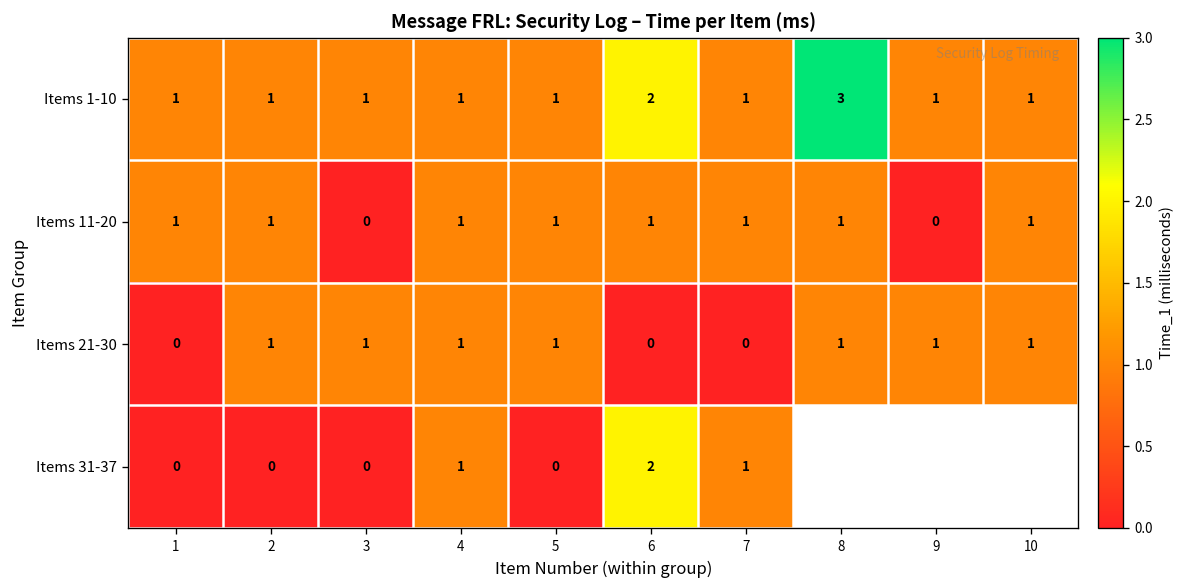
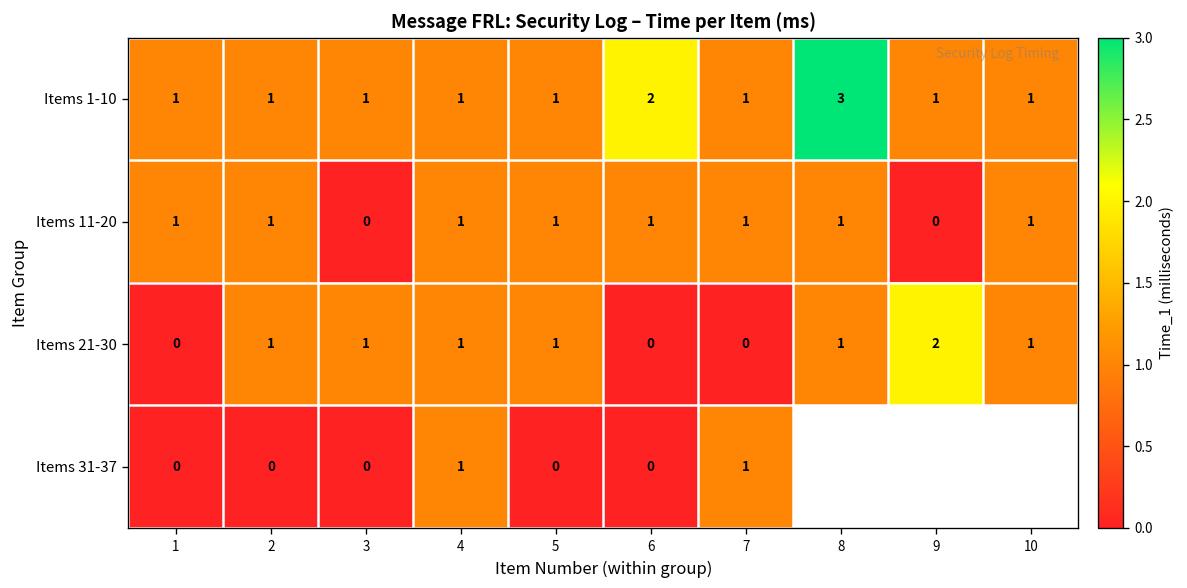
  {
    "Items 1-10": {
      "1": 1,
      "2": 1,
      "3": 1,
      "4": 1,
      "5": 1,
      "6": 2,
      "7": 1,
      "8": 3,
      "9": 1
    },
    "Items 11-20": {
      "1": 1,
      "2": 1,
      "3": 0,
      "4": 1,
      "5": 1,
      "6": 1,
      "7": 1,
      "8": 1,
      "9": 0,
      "10": 1
    },
    "Items 21-30": {
      "1": 0,
      "2": 1,
      "3": 1,
      "4": 1,
      "5": 1,
      "6": 0,
      "7": 0,
      "8": 1,
-     "9": 1,
+     "9": 2,
      "10": 1
    },
    "Items 31-37": {
      "1": 0,
      "2": 0,
      "3": 0,
      "4": 1,
      "5": 0,
-     "6": 2,
+     "6": 0,
      "7": 1
    }
  }
